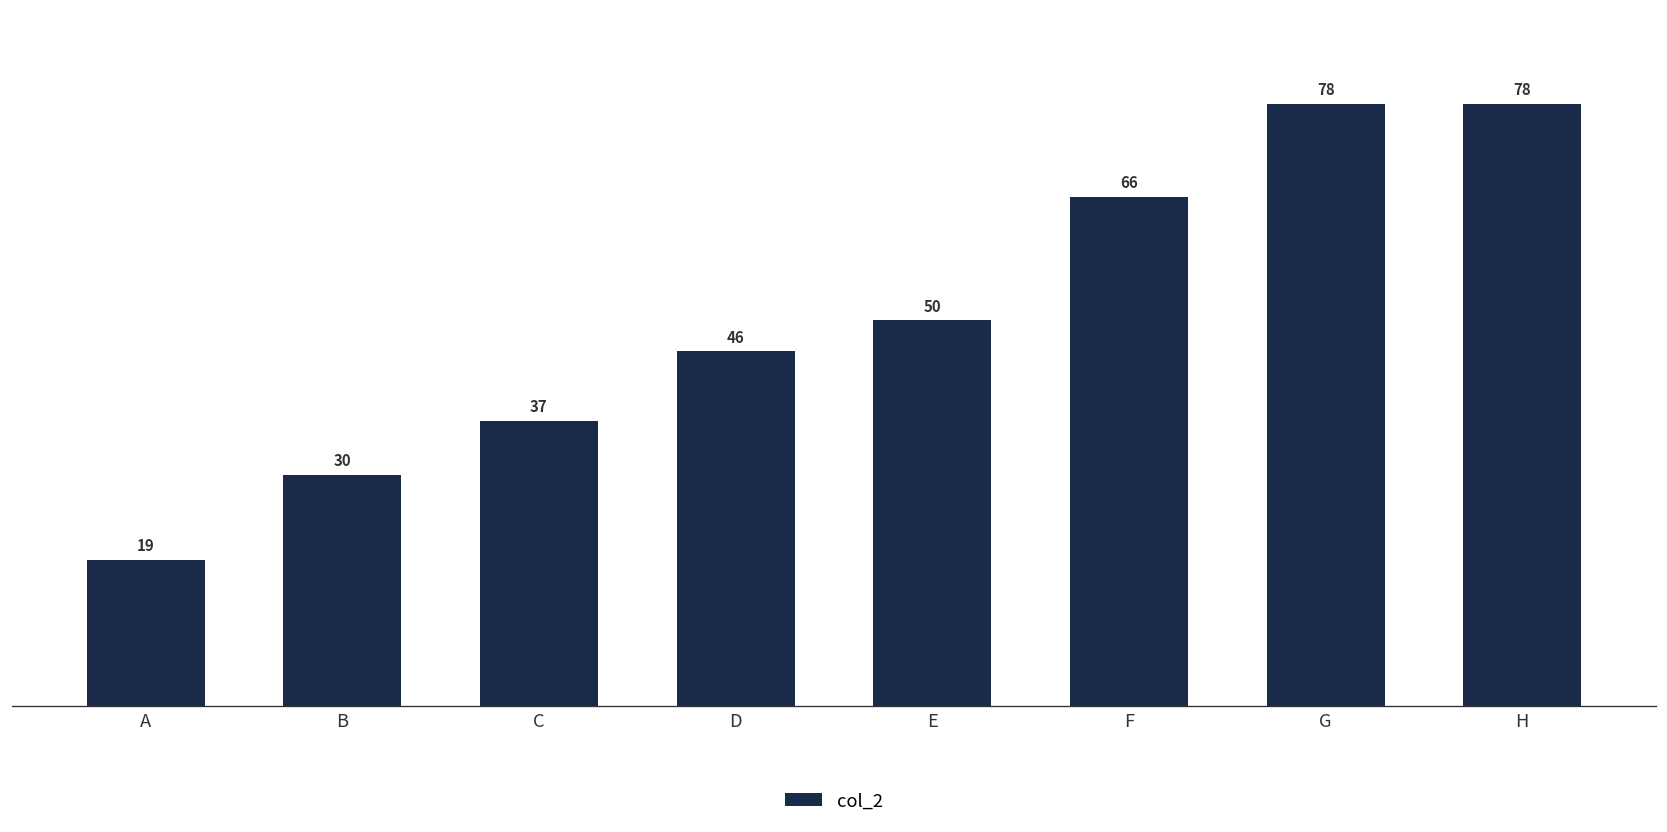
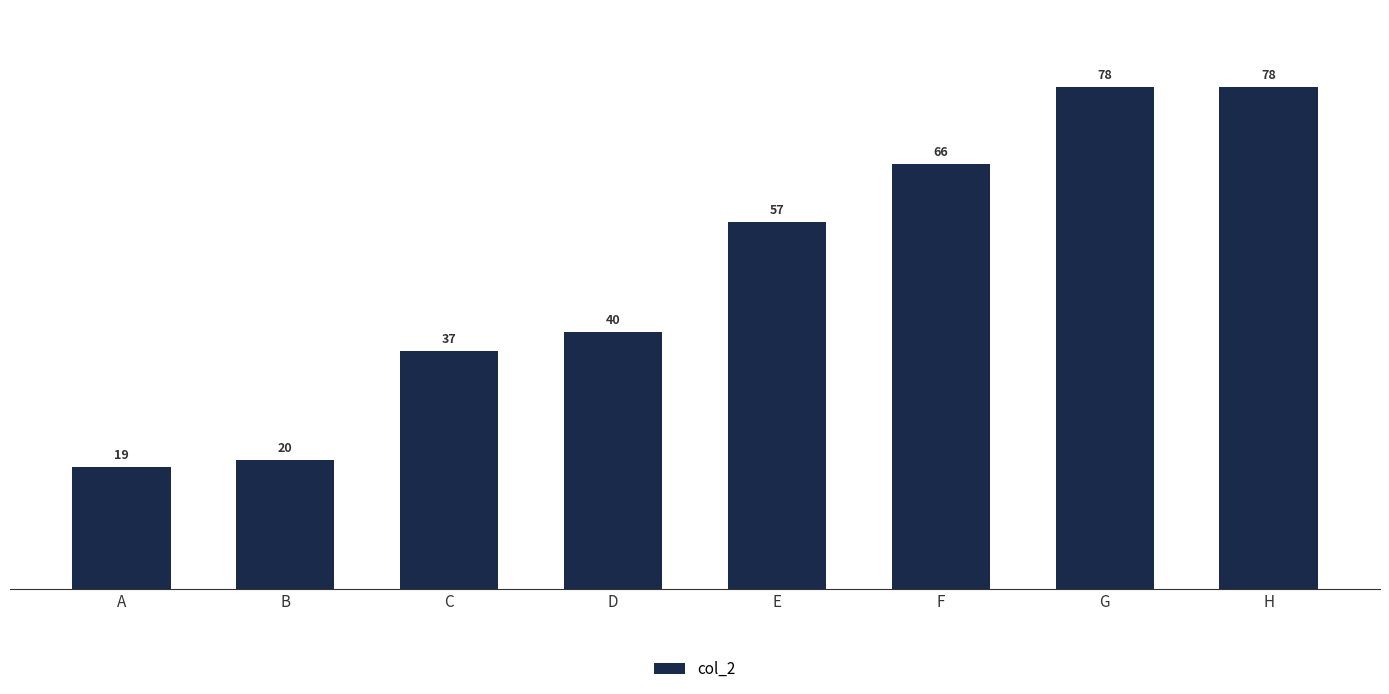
  {
    "A": 19,
-   "B": 30,
+   "B": 20,
    "C": 37,
-   "D": 46,
-   "E": 50,
+   "D": 40,
+   "E": 57,
    "F": 66,
    "G": 78,
    "H": 78
  }
